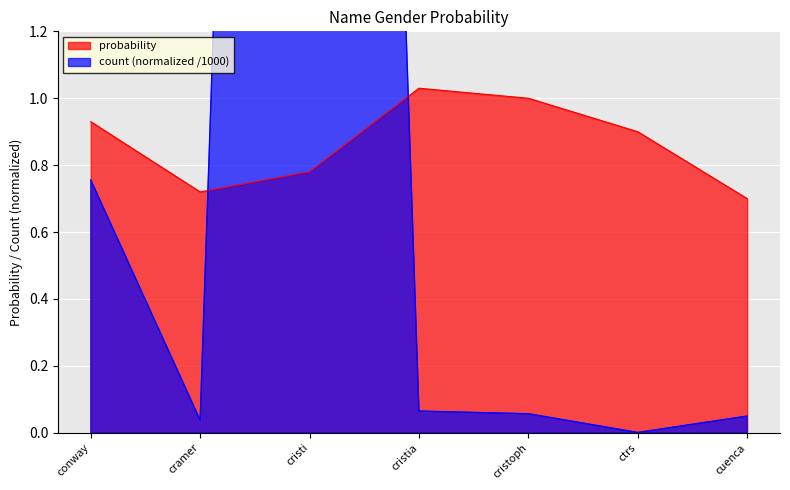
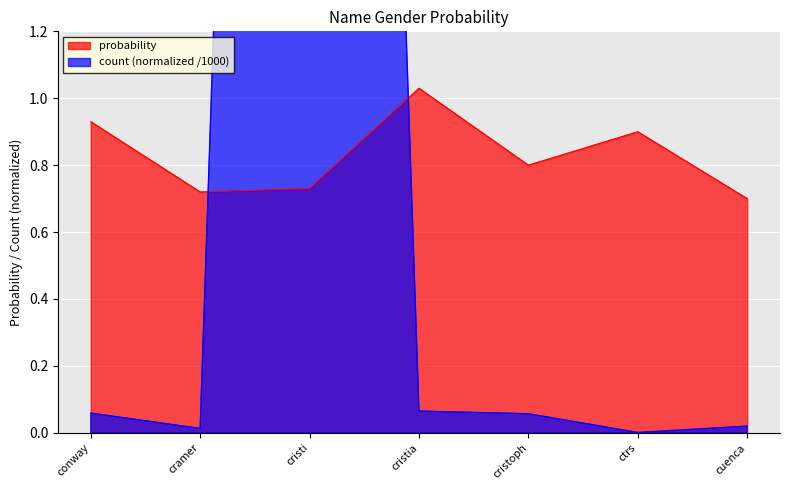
  {
    "probability": {
      "conway": 0.93,
      "cramer": 0.72,
-     "cristi": 0.78,
+     "cristi": 0.73,
      "cristia": 1.03,
-     "cristoph": 1.0,
+     "cristoph": 0.8,
      "ctrs": 0.90,
      "cuenca": 0.70
    },
    "count (normalized /1000)": {
-     "conway": 0.76,
-     "cramer": 0.04,
+     "conway": 0.06,
+     "cramer": 0.01,
      "cristia": 0.07,
      "cristoph": 0.06,
      "ctrs": 0.00,
-     "cuenca": 0.05
+     "cuenca": 0.02
    }
  }
